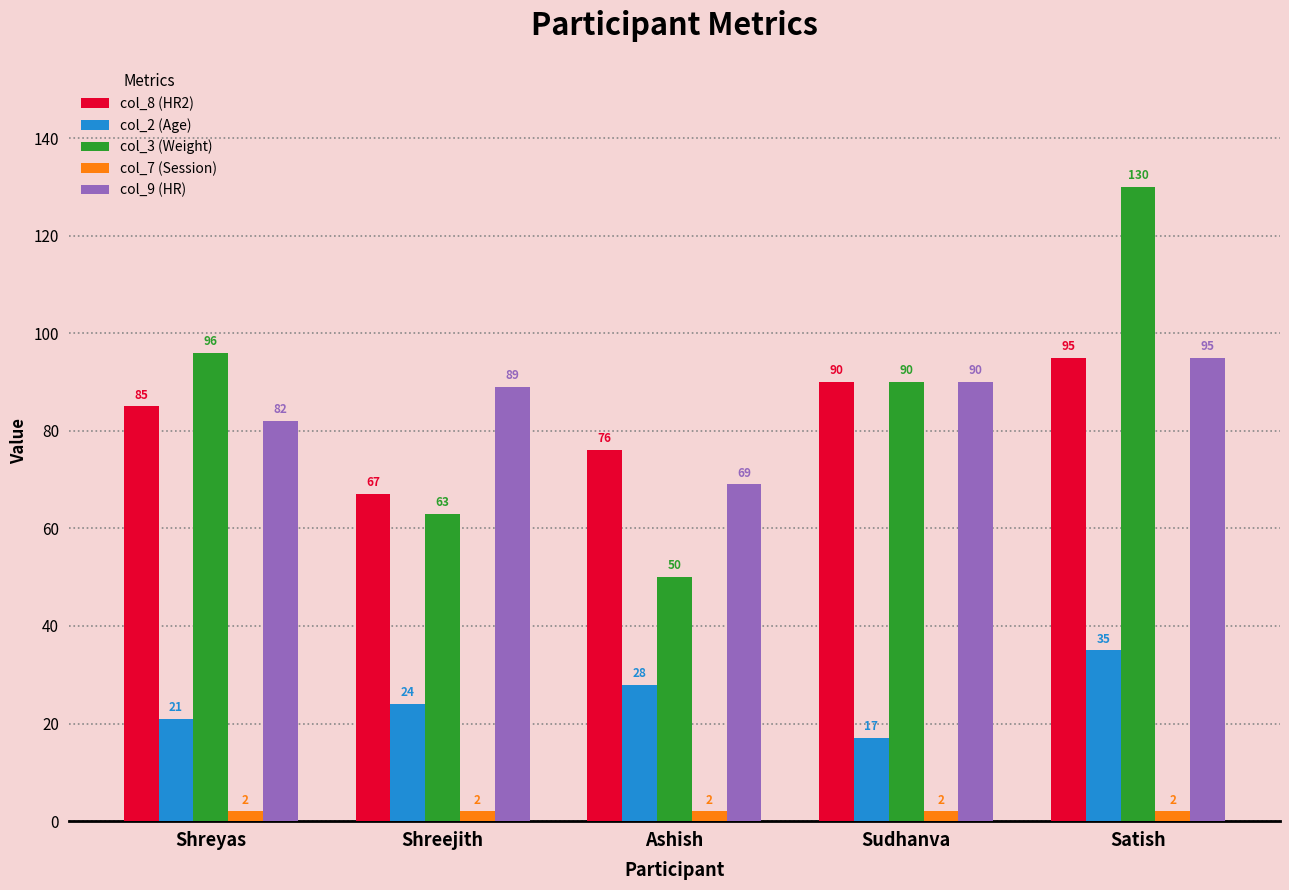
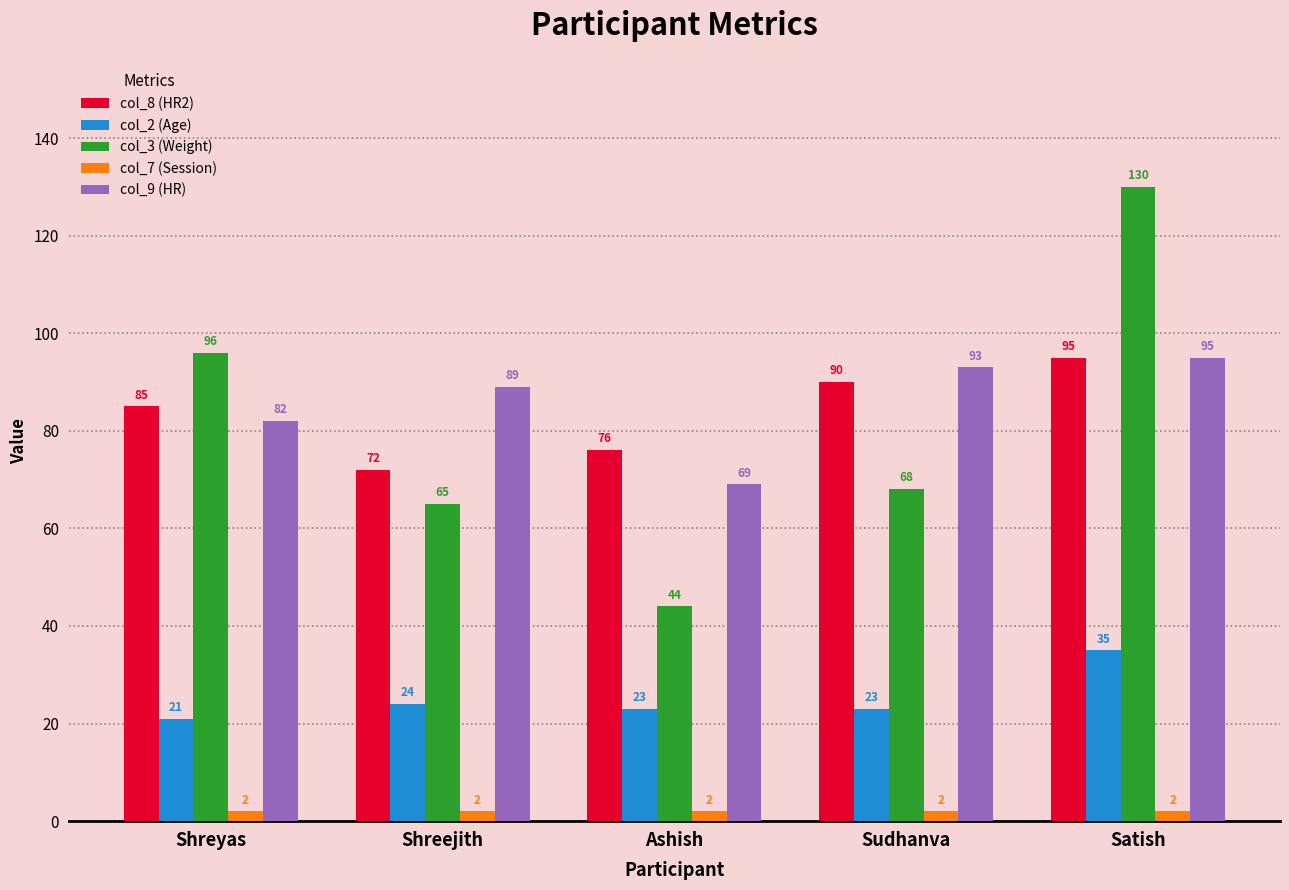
  {
    "col_8 (HR2)": {
      "Shreyas": 85,
-     "Shreejith": 67,
+     "Shreejith": 72,
      "Ashish": 76,
      "Sudhanva": 90,
      "Satish": 95
    },
    "col_2 (Age)": {
      "Shreyas": 21,
      "Shreejith": 24,
-     "Ashish": 28,
-     "Sudhanva": 17,
+     "Ashish": 23,
+     "Sudhanva": 23,
      "Satish": 35
    },
    "col_3 (Weight)": {
      "Shreyas": 96,
-     "Shreejith": 63,
-     "Ashish": 50,
-     "Sudhanva": 90,
+     "Shreejith": 65,
+     "Ashish": 44,
+     "Sudhanva": 68,
      "Satish": 130
    },
    "col_7 (Session)": {
      "Shreyas": 2,
      "Shreejith": 2,
      "Ashish": 2,
      "Sudhanva": 2,
      "Satish": 2
    },
    "col_9 (HR)": {
      "Shreyas": 82,
      "Shreejith": 89,
      "Ashish": 69,
-     "Sudhanva": 90,
+     "Sudhanva": 93,
      "Satish": 95
    }
  }
